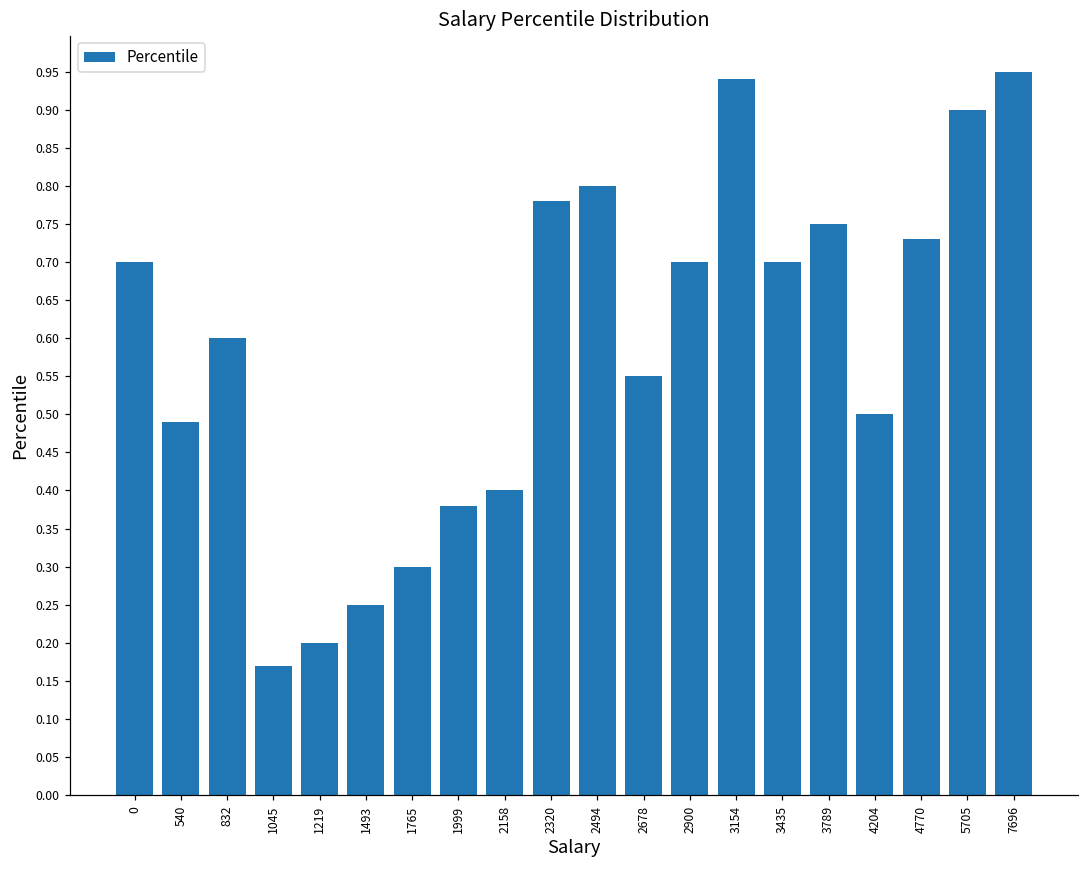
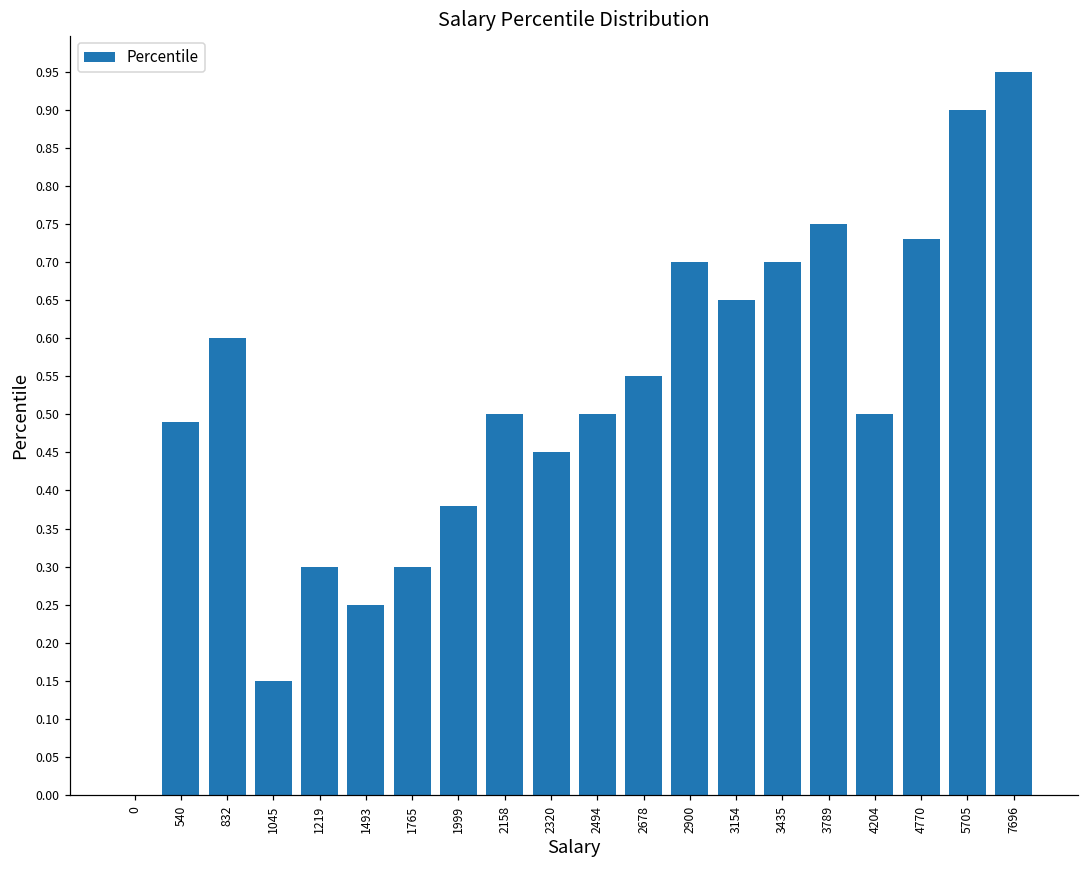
  {
-   "0": 0.7,
+   "0": 0.0,
    "540": 0.49,
    "832": 0.60,
-   "1045": 0.17,
-   "1219": 0.2,
+   "1045": 0.15,
+   "1219": 0.3,
    "1493": 0.25,
    "1765": 0.30,
    "1999": 0.38,
-   "2158": 0.4,
-   "2320": 0.78,
-   "2494": 0.8,
+   "2158": 0.5,
+   "2320": 0.45,
+   "2494": 0.5,
    "2678": 0.55,
    "2900": 0.70,
-   "3154": 0.94,
+   "3154": 0.65,
    "3435": 0.70,
    "3789": 0.75,
    "4204": 0.50,
    "4770": 0.73,
    "5705": 0.90,
    "7696": 0.95
  }
